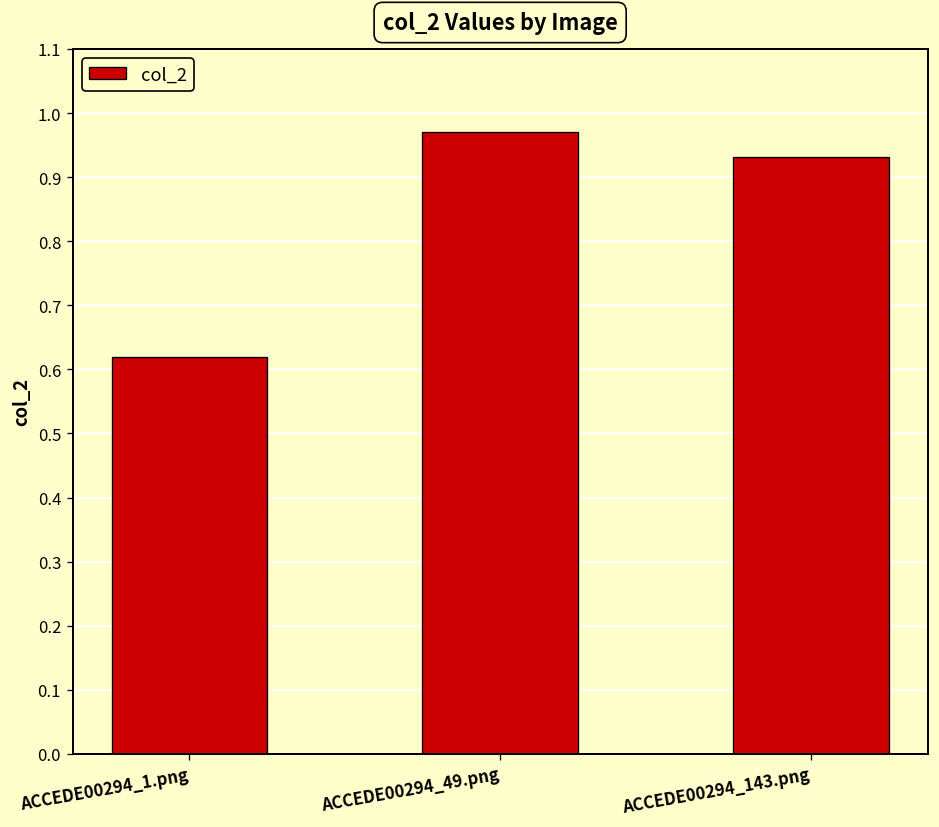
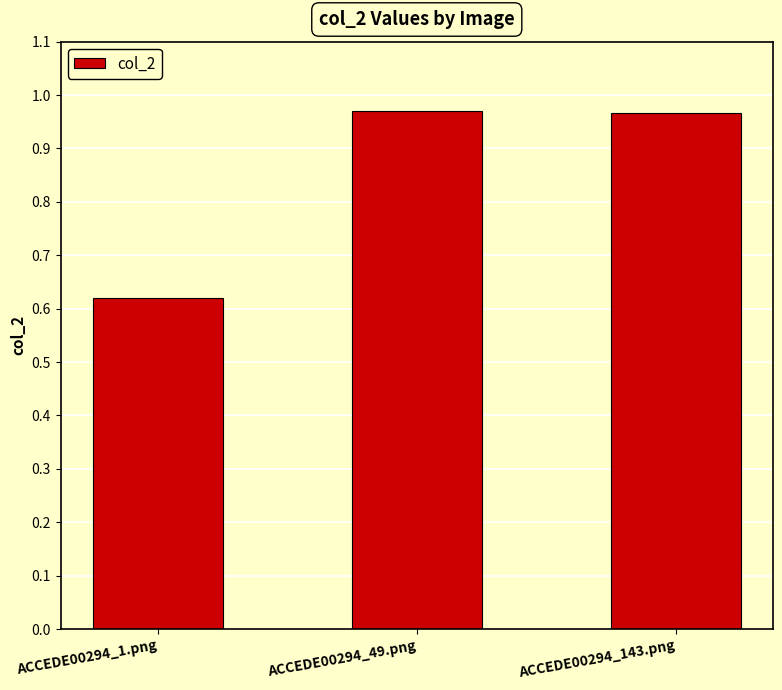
  {
    "ACCEDE00294_1.png": 0.62,
    "ACCEDE00294_49.png": 0.97,
-   "ACCEDE00294_143.png": 0.93
+   "ACCEDE00294_143.png": 0.97
  }
